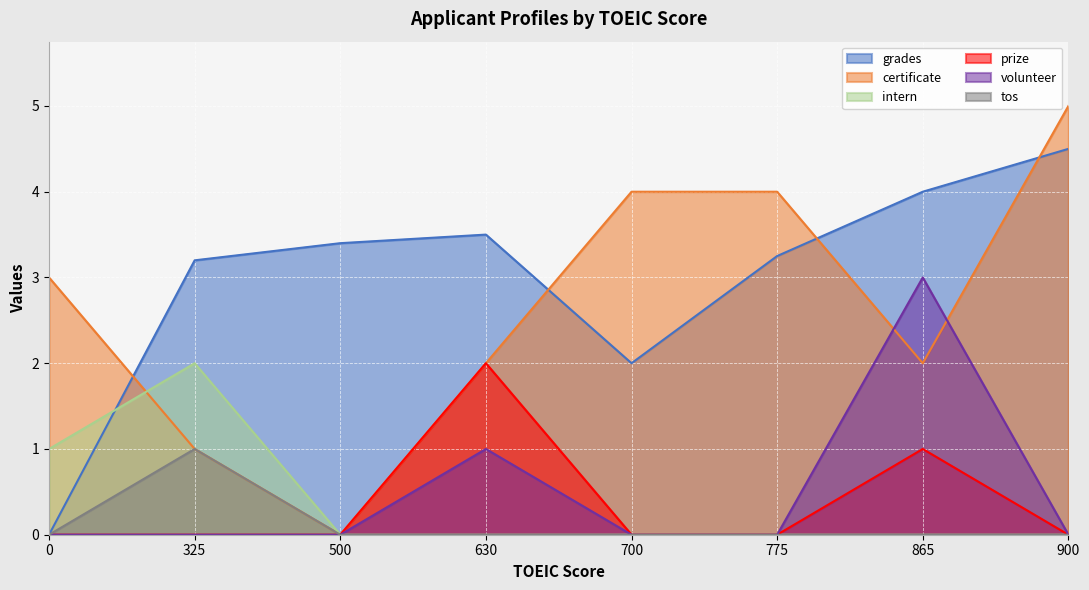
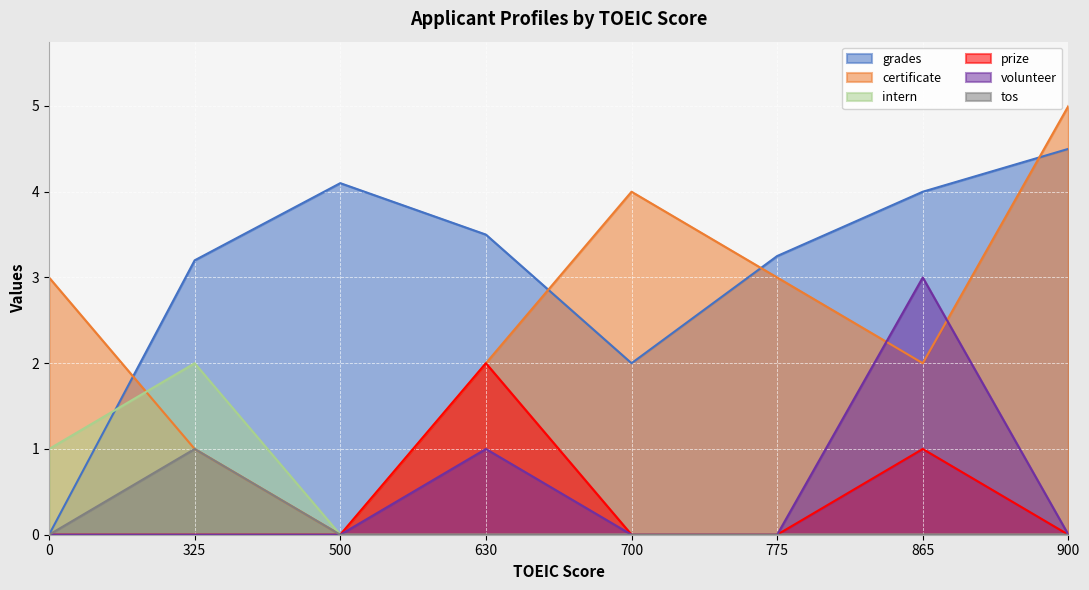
  {
    "grades": {
      "325": 3.2,
-     "500": 3.4,
+     "500": 4.1,
      "630": 3.5,
      "700": 2.0,
      "775": 3.3,
      "865": 4.0,
      "900": 4.5
    },
    "certificate": {
      "0": 3,
      "700": 4,
-     "775": 4,
+     "775": 3,
      "865": 2,
      "900": 5
    },
    "intern": {
      "0": 1.0,
      "325": 2.0
    },
    "prize": {
      "865": 1.0
    },
    "volunteer": {
      "630": 1.0,
      "865": 3.0
    }
  }
